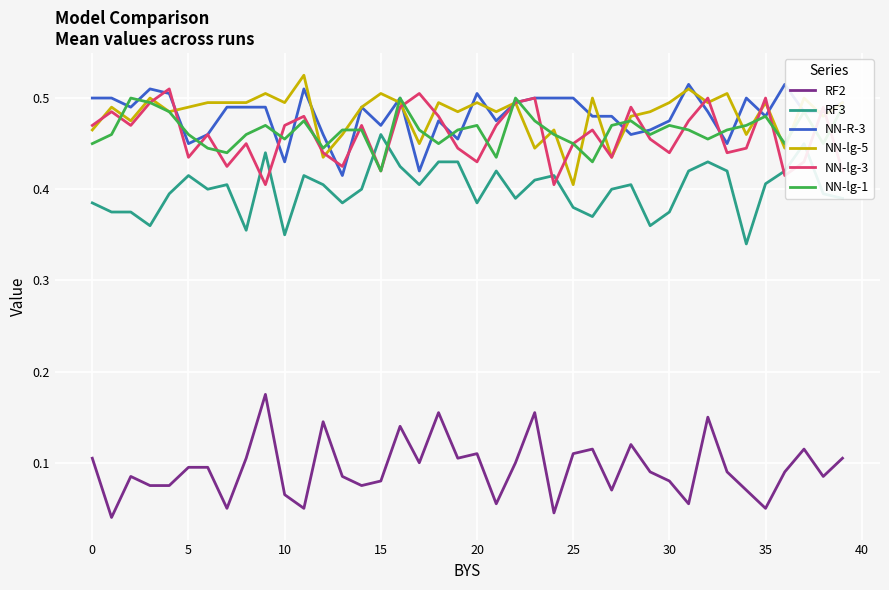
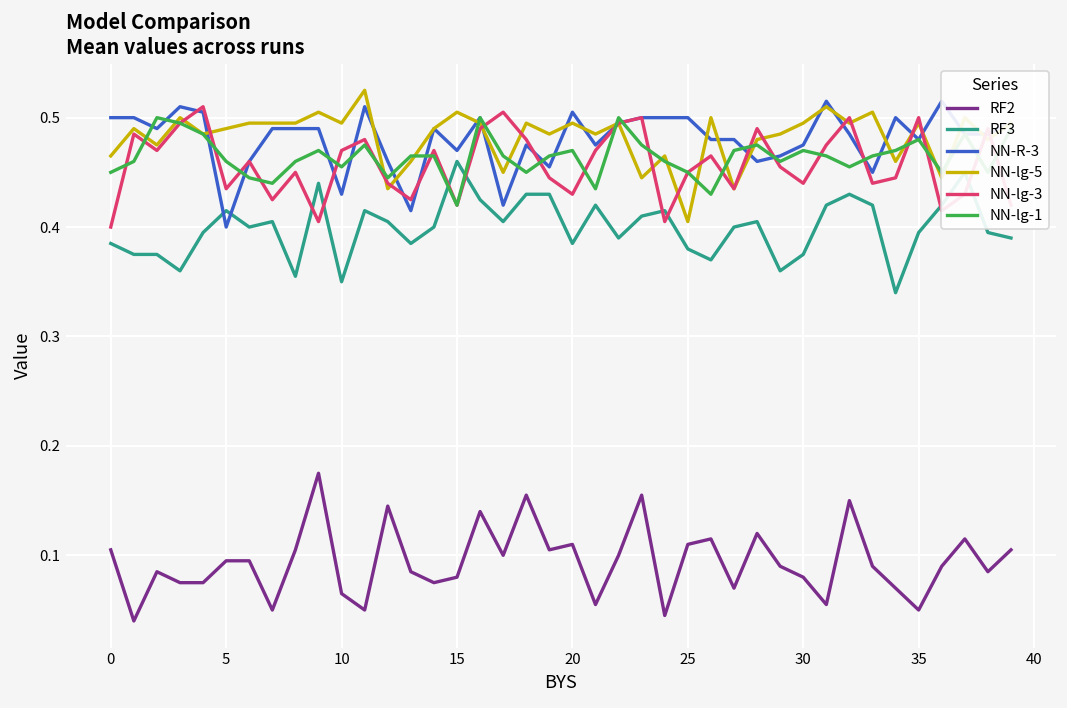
  {
    "RF2": {
      "0": 0.11,
      "5": 0.10,
      "10": 0.07,
      "15": 0.08,
      "20": 0.11,
      "25": 0.11,
      "30": 0.08,
      "35": 0.05
    },
    "RF3": {
      "0": 0.39,
      "5": 0.42,
      "10": 0.35,
      "15": 0.46,
      "20": 0.39,
      "25": 0.38,
      "30": 0.38,
-     "35": 0.41
+     "35": 0.40
    },
    "NN-R-3": {
      "0": 0.50,
-     "5": 0.45,
+     "5": 0.40,
      "10": 0.43,
      "15": 0.47,
      "20": 0.51,
      "25": 0.50,
      "30": 0.48
    },
    "NN-lg-5": {
      "0": 0.47,
      "5": 0.49,
      "10": 0.50,
      "15": 0.51,
      "20": 0.50,
      "25": 0.41,
      "30": 0.50,
      "35": 0.50
    },
    "NN-lg-3": {
-     "0": 0.47,
+     "0": 0.40,
      "5": 0.44,
      "10": 0.47,
      "20": 0.43,
      "30": 0.44,
      "35": 0.50
    },
    "NN-lg-1": {
      "0": 0.45,
      "5": 0.46,
      "10": 0.46,
      "20": 0.47,
      "30": 0.47
    }
  }
